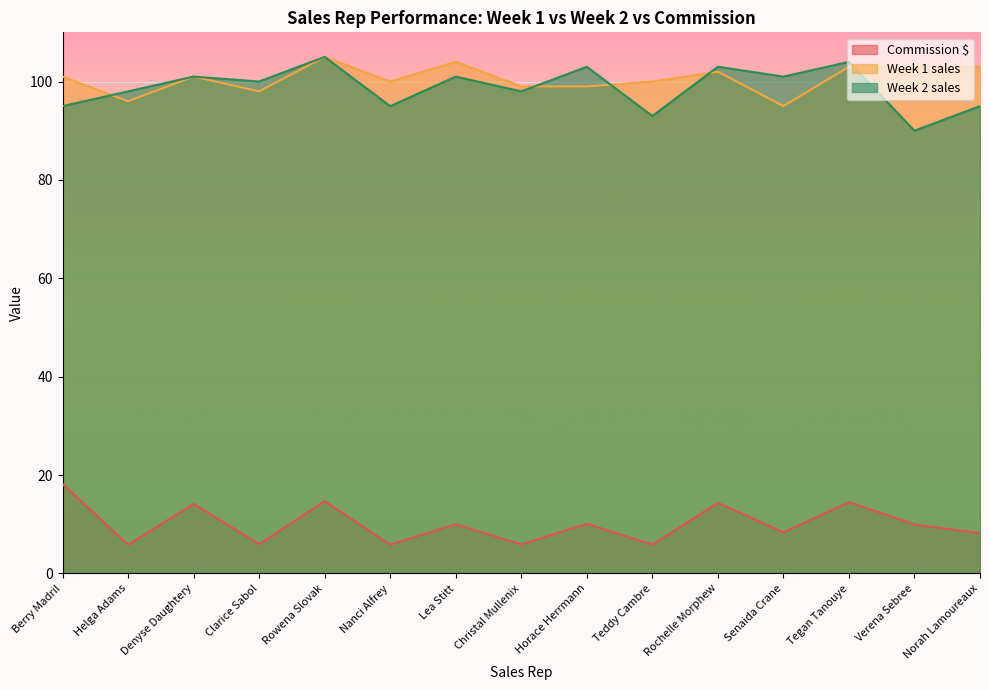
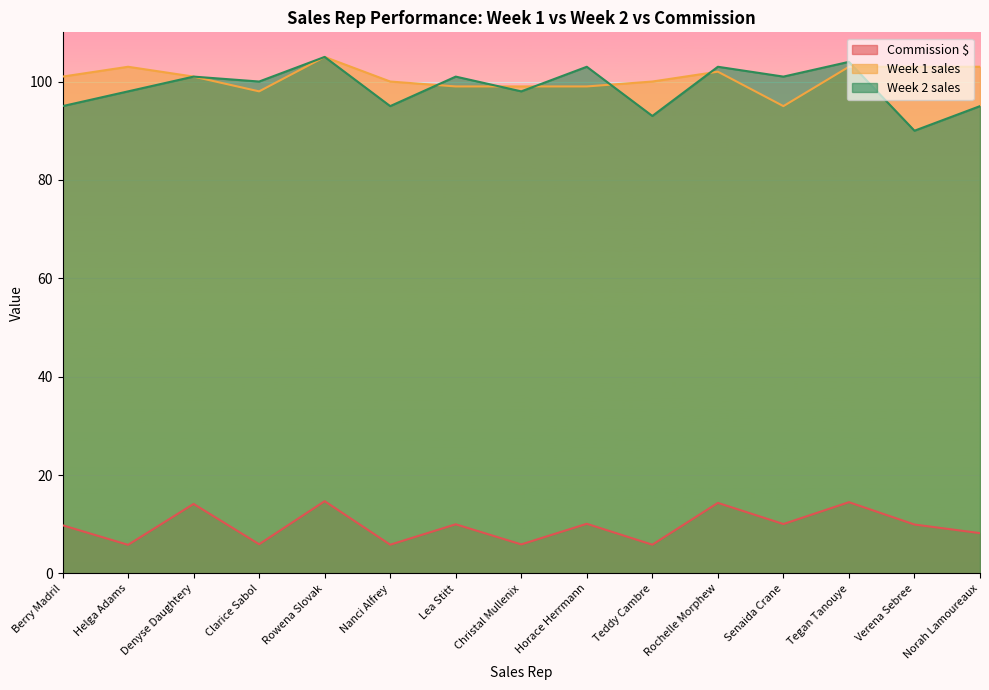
  {
    "Commission $": {
-     "Berry Madril": 18,
+     "Berry Madril": 10,
      "Helga Adams": 6,
      "Denyse Daughtery": 14,
      "Clarice Sabol": 6,
      "Rowena Slovak": 15,
      "Nanci Alfrey": 6,
      "Lea Stitt": 10,
      "Christal Mullenix": 6,
      "Horace Herrmann": 10,
      "Teddy Cambre": 6,
      "Rochelle Morphew": 14,
-     "Senaida Crane": 8,
+     "Senaida Crane": 10,
      "Tegan Tanouye": 14,
      "Verena Sebree": 10,
      "Norah Lamoureaux": 8
    },
    "Week 1 sales": {
      "Berry Madril": 101,
-     "Helga Adams": 96,
+     "Helga Adams": 103,
      "Clarice Sabol": 98,
      "Nanci Alfrey": 100,
-     "Lea Stitt": 104,
+     "Lea Stitt": 99,
      "Christal Mullenix": 99,
      "Horace Herrmann": 99,
      "Teddy Cambre": 100,
      "Rochelle Morphew": 102,
      "Senaida Crane": 95,
      "Norah Lamoureaux": 103
    },
    "Week 2 sales": {
      "Berry Madril": 95,
      "Helga Adams": 98,
      "Clarice Sabol": 100,
      "Nanci Alfrey": 95,
      "Lea Stitt": 101,
      "Christal Mullenix": 98,
      "Horace Herrmann": 103,
      "Teddy Cambre": 93,
      "Rochelle Morphew": 103,
      "Senaida Crane": 101,
      "Verena Sebree": 90,
      "Norah Lamoureaux": 95
    }
  }
